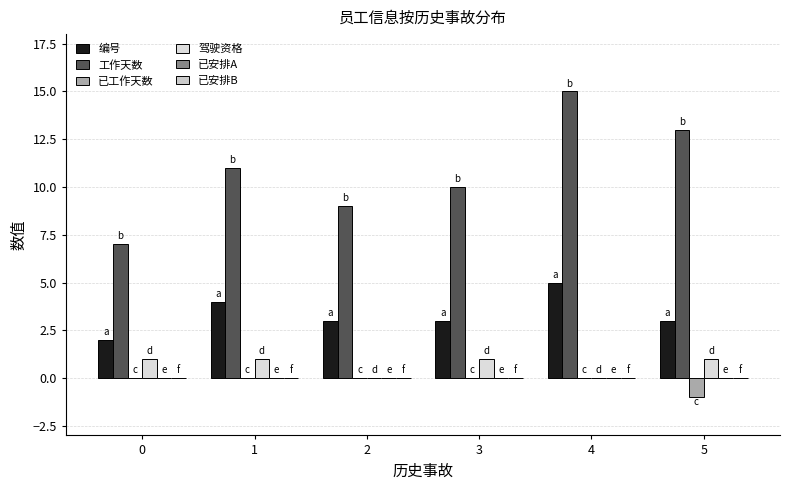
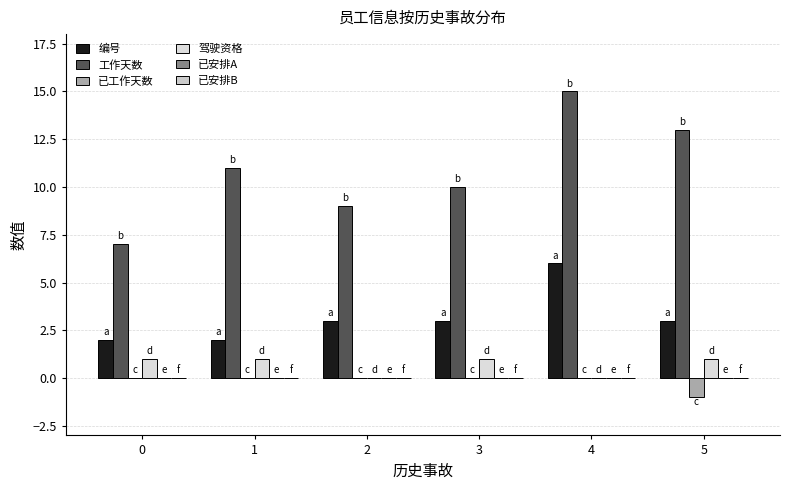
  {
    "编号": {
      "0": 2,
-     "1": 4,
+     "1": 2,
      "2": 3,
      "3": 3,
-     "4": 5,
+     "4": 6,
      "5": 3
    },
    "工作天数": {
      "0": 7,
      "1": 11,
      "2": 9,
      "3": 10,
      "4": 15,
      "5": 13
    }
  }
